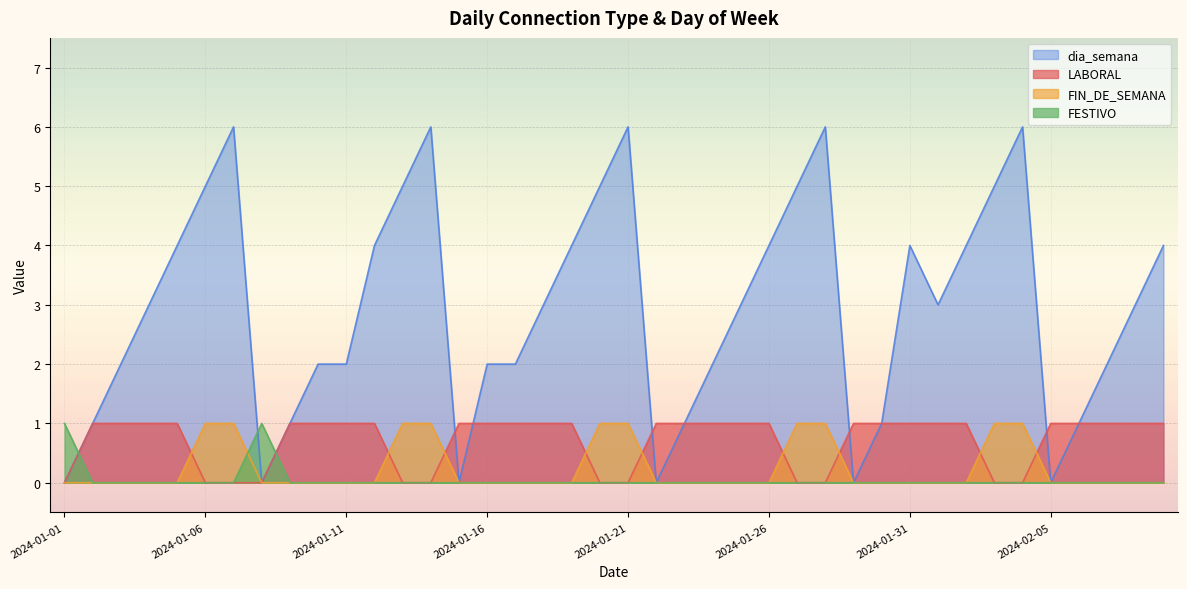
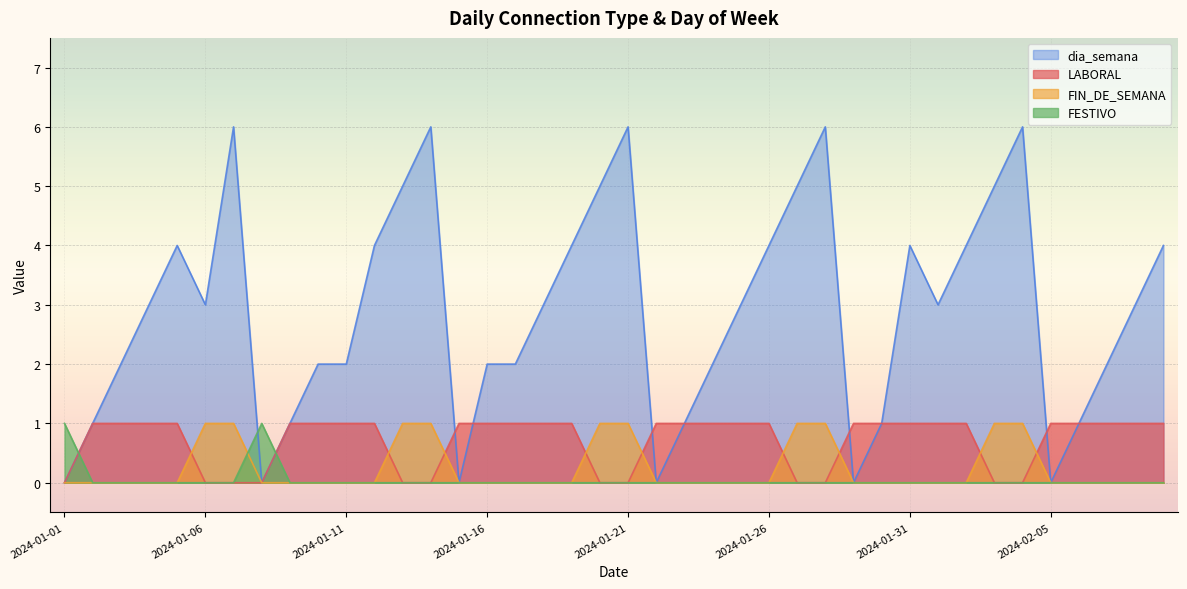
  {
    "dia_semana": {
-     "2024-01-06": 5,
+     "2024-01-06": 3,
      "2024-01-11": 2,
      "2024-01-16": 2,
      "2024-01-21": 6,
      "2024-01-26": 4,
      "2024-01-31": 4
    },
    "LABORAL": {
      "2024-01-11": 1,
      "2024-01-16": 1,
      "2024-01-26": 1,
      "2024-01-31": 1,
      "2024-02-05": 1
    },
    "FIN_DE_SEMANA": {
      "2024-01-06": 1,
      "2024-01-21": 1
    },
    "FESTIVO": {
      "2024-01-01": 1
    }
  }
